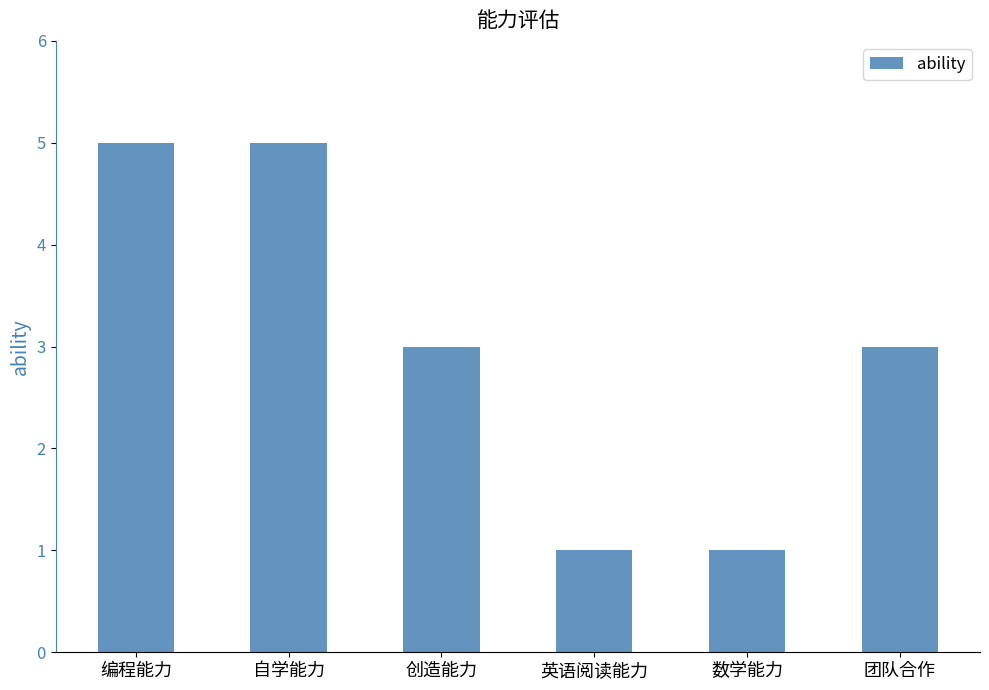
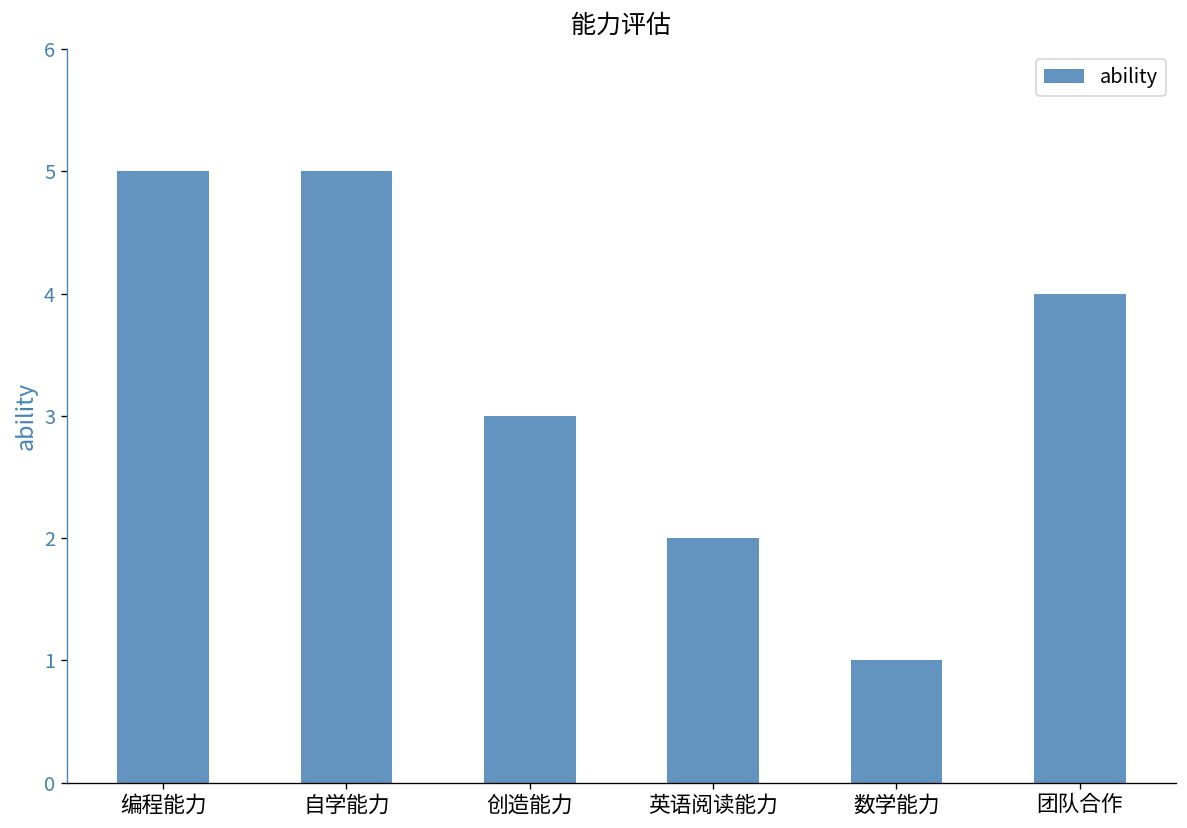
  {
    "编程能力": 5,
    "自学能力": 5,
    "创造能力": 3,
-   "英语阅读能力": 1,
+   "英语阅读能力": 2,
    "数学能力": 1,
-   "团队合作": 3
+   "团队合作": 4
  }
